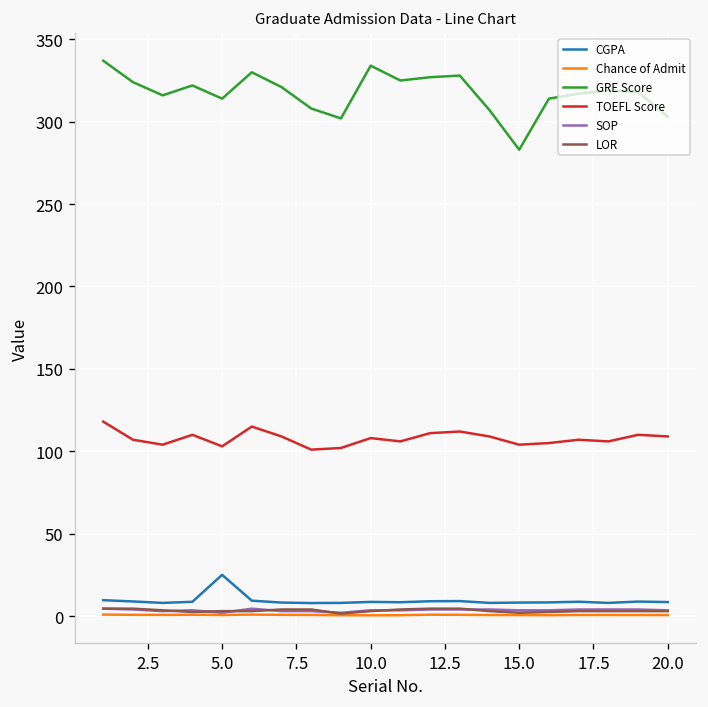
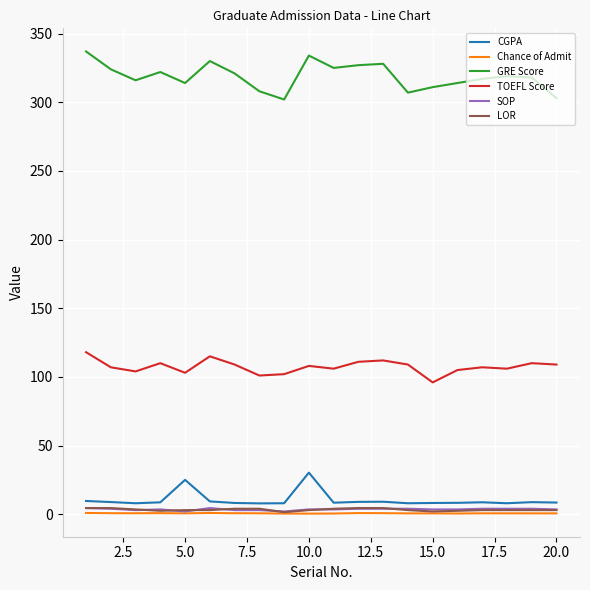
  {
    "CGPA": {
      "5.0": 25,
-     "10.0": 9,
+     "10.0": 30,
      "15.0": 8,
      "20.0": 9
    },
    "Chance of Admit": {
      "10.0": 0,
      "20.0": 1
    },
    "GRE Score": {
      "5.0": 314,
      "10.0": 334,
-     "15.0": 283
+     "15.0": 311
    },
    "TOEFL Score": {
      "5.0": 103,
      "10.0": 108,
-     "15.0": 104,
+     "15.0": 96,
      "20.0": 109
    }
  }
